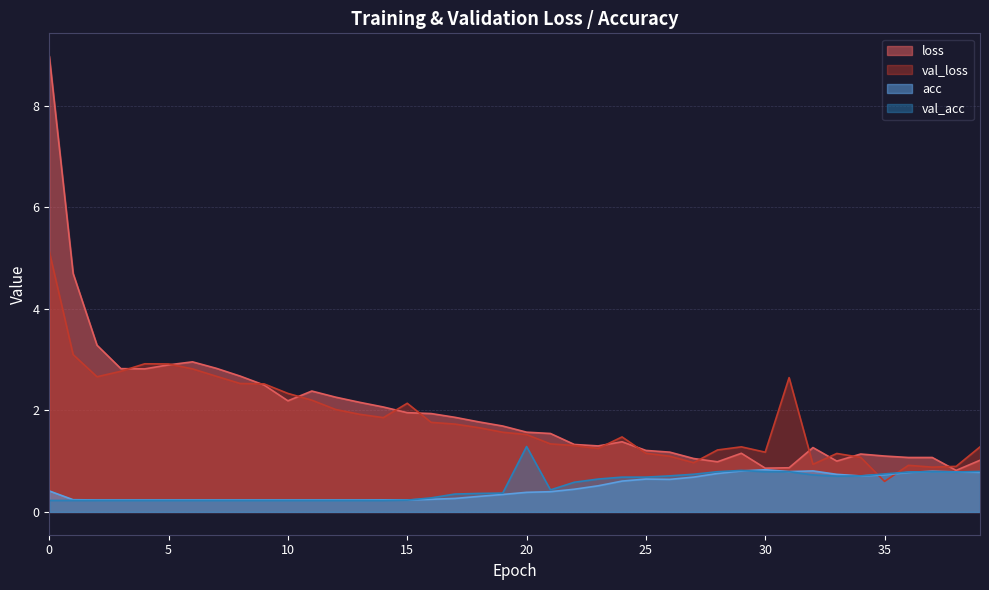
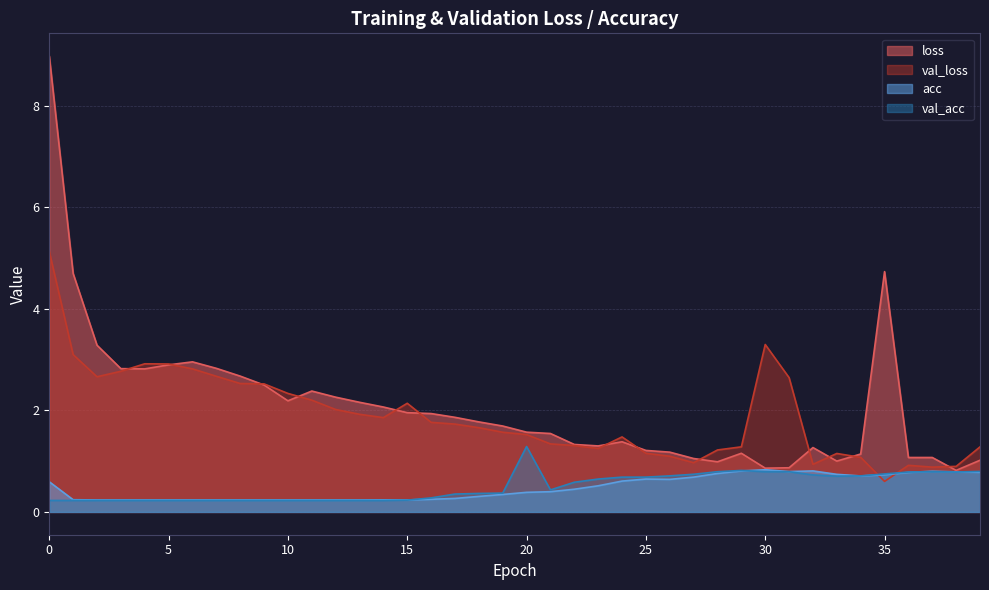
  {
    "loss": {
      "0": 9.0,
      "10": 2.2,
      "15": 2.0,
      "25": 1.2,
-     "35": 1.1
+     "35": 4.7
    },
    "val_loss": {
      "0": 5.1,
      "10": 2.3,
      "15": 2.1,
      "25": 1.2,
-     "30": 1.2,
+     "30": 3.3,
      "35": 0.6
    },
    "acc": {
-     "0": 0.4,
+     "0": 0.6,
      "20": 0.4
    },
    "val_acc": {
      "0": 0.2,
      "20": 1.3
    }
  }
